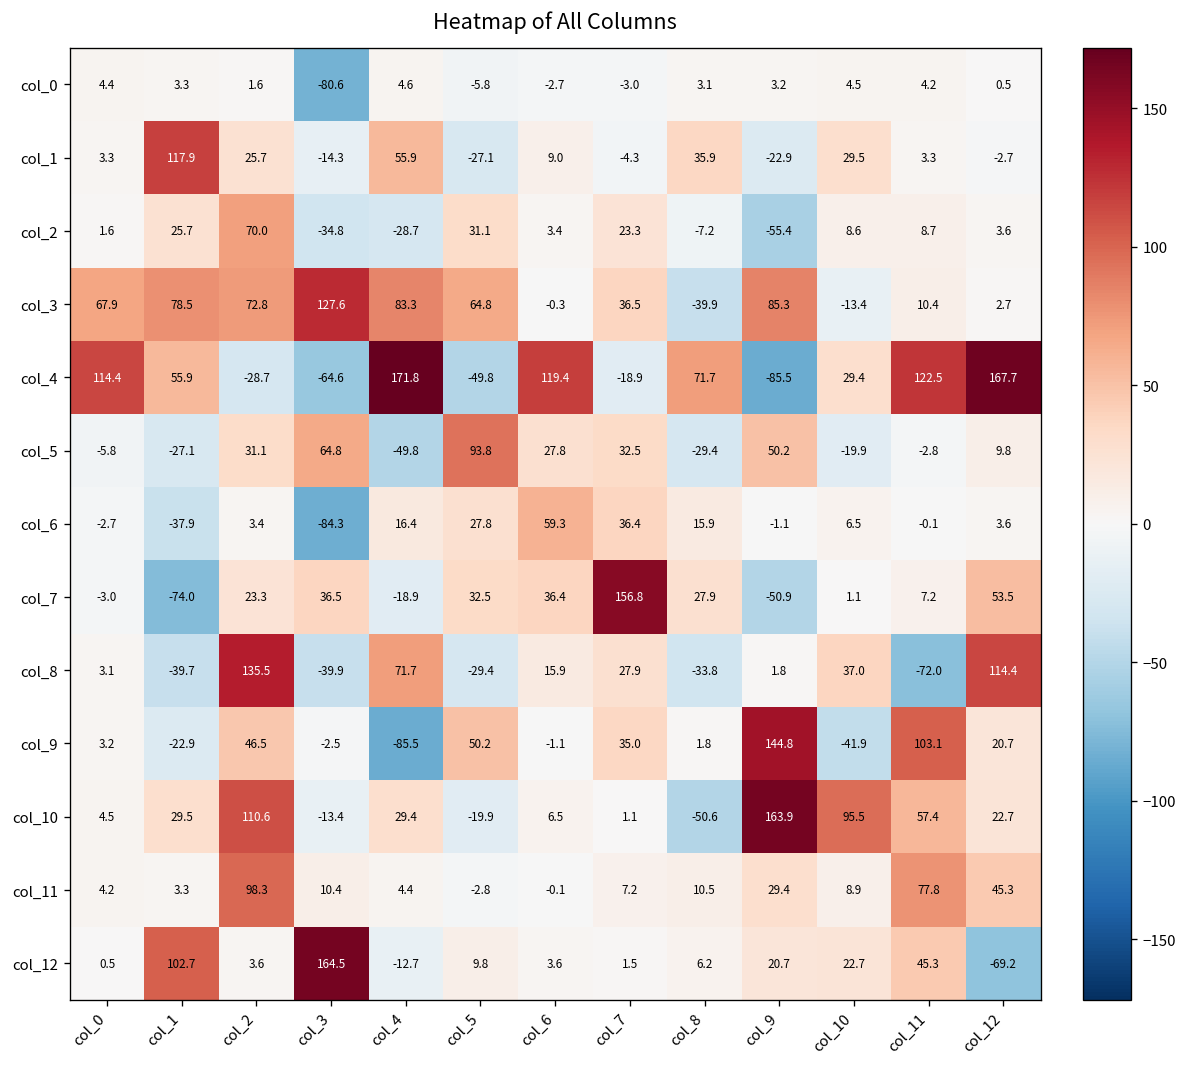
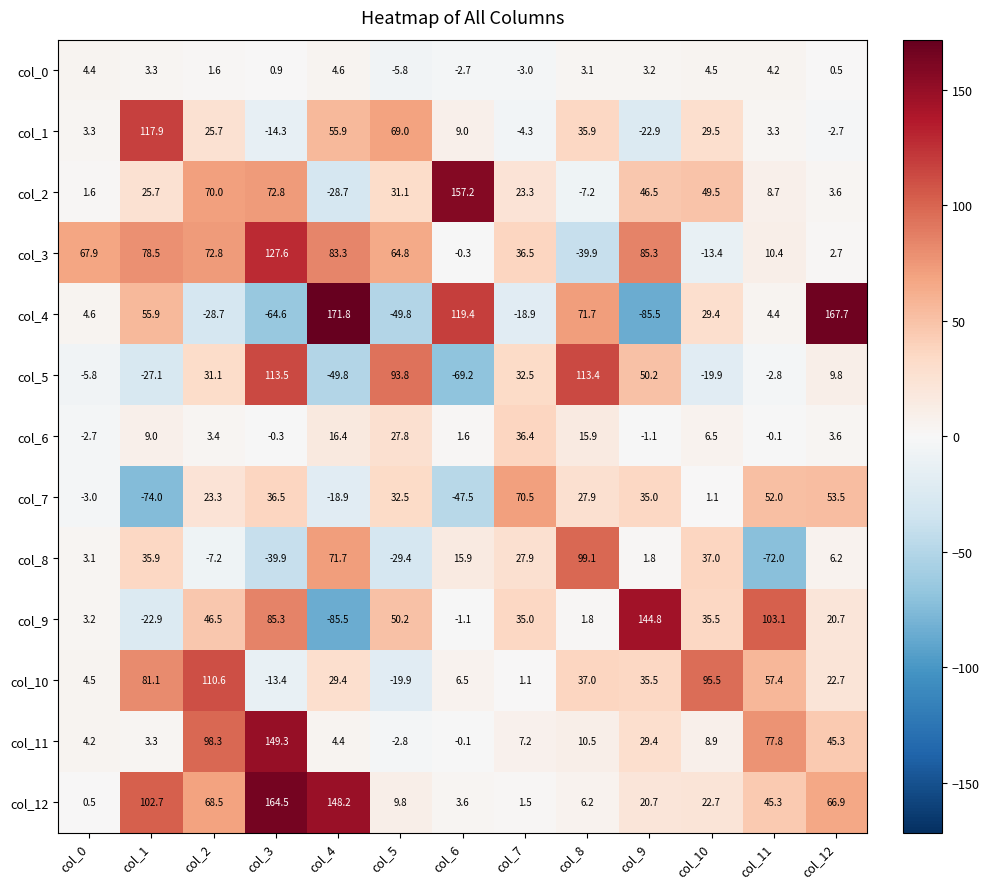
  {
    "col_0": {
      "col_0": 4.4,
      "col_1": 3.3,
      "col_2": 1.6,
-     "col_3": -80.6,
+     "col_3": 0.9,
      "col_4": 4.6,
      "col_5": -5.8,
      "col_6": -2.7,
      "col_7": -3.0,
      "col_8": 3.1,
      "col_9": 3.2,
      "col_10": 4.5,
      "col_11": 4.2,
      "col_12": 0.5
    },
    "col_1": {
      "col_0": 3.3,
      "col_1": 117.9,
      "col_2": 25.7,
      "col_3": -14.3,
      "col_4": 55.9,
-     "col_5": -27.1,
+     "col_5": 69.0,
      "col_6": 9.0,
      "col_7": -4.3,
      "col_8": 35.9,
      "col_9": -22.9,
      "col_10": 29.5,
      "col_11": 3.3,
      "col_12": -2.7
    },
    "col_2": {
      "col_0": 1.6,
      "col_1": 25.7,
      "col_2": 70.0,
-     "col_3": -34.8,
+     "col_3": 72.8,
      "col_4": -28.7,
      "col_5": 31.1,
-     "col_6": 3.4,
+     "col_6": 157.2,
      "col_7": 23.3,
      "col_8": -7.2,
-     "col_9": -55.4,
-     "col_10": 8.6,
+     "col_9": 46.5,
+     "col_10": 49.5,
      "col_11": 8.7,
      "col_12": 3.6
    },
    "col_3": {
      "col_0": 67.9,
      "col_1": 78.5,
      "col_2": 72.8,
      "col_3": 127.6,
      "col_4": 83.3,
      "col_5": 64.8,
      "col_6": -0.3,
      "col_7": 36.5,
      "col_8": -39.9,
      "col_9": 85.3,
      "col_10": -13.4,
      "col_11": 10.4,
      "col_12": 2.7
    },
    "col_4": {
-     "col_0": 114.4,
+     "col_0": 4.6,
      "col_1": 55.9,
      "col_2": -28.7,
      "col_3": -64.6,
      "col_4": 171.8,
      "col_5": -49.8,
      "col_6": 119.4,
      "col_7": -18.9,
      "col_8": 71.7,
      "col_9": -85.5,
      "col_10": 29.4,
-     "col_11": 122.5,
+     "col_11": 4.4,
      "col_12": 167.7
    },
    "col_5": {
      "col_0": -5.8,
      "col_1": -27.1,
      "col_2": 31.1,
-     "col_3": 64.8,
+     "col_3": 113.5,
      "col_4": -49.8,
      "col_5": 93.8,
-     "col_6": 27.8,
+     "col_6": -69.2,
      "col_7": 32.5,
-     "col_8": -29.4,
+     "col_8": 113.4,
      "col_9": 50.2,
      "col_10": -19.9,
      "col_11": -2.8,
      "col_12": 9.8
    },
    "col_6": {
      "col_0": -2.7,
-     "col_1": -37.9,
+     "col_1": 9.0,
      "col_2": 3.4,
-     "col_3": -84.3,
+     "col_3": -0.3,
      "col_4": 16.4,
      "col_5": 27.8,
-     "col_6": 59.3,
+     "col_6": 1.6,
      "col_7": 36.4,
      "col_8": 15.9,
      "col_9": -1.1,
      "col_10": 6.5,
      "col_11": -0.1,
      "col_12": 3.6
    },
    "col_7": {
      "col_0": -3.0,
      "col_1": -74.0,
      "col_2": 23.3,
      "col_3": 36.5,
      "col_4": -18.9,
      "col_5": 32.5,
-     "col_6": 36.4,
-     "col_7": 156.8,
+     "col_6": -47.5,
+     "col_7": 70.5,
      "col_8": 27.9,
-     "col_9": -50.9,
+     "col_9": 35.0,
      "col_10": 1.1,
-     "col_11": 7.2,
+     "col_11": 52.0,
      "col_12": 53.5
    },
    "col_8": {
      "col_0": 3.1,
-     "col_1": -39.7,
-     "col_2": 135.5,
+     "col_1": 35.9,
+     "col_2": -7.2,
      "col_3": -39.9,
      "col_4": 71.7,
      "col_5": -29.4,
      "col_6": 15.9,
      "col_7": 27.9,
-     "col_8": -33.8,
+     "col_8": 99.1,
      "col_9": 1.8,
      "col_10": 37.0,
      "col_11": -72.0,
-     "col_12": 114.4
+     "col_12": 6.2
    },
    "col_9": {
      "col_0": 3.2,
      "col_1": -22.9,
      "col_2": 46.5,
-     "col_3": -2.5,
+     "col_3": 85.3,
      "col_4": -85.5,
      "col_5": 50.2,
      "col_6": -1.1,
      "col_7": 35.0,
      "col_8": 1.8,
      "col_9": 144.8,
-     "col_10": -41.9,
+     "col_10": 35.5,
      "col_11": 103.1,
      "col_12": 20.7
    },
    "col_10": {
      "col_0": 4.5,
-     "col_1": 29.5,
+     "col_1": 81.1,
      "col_2": 110.6,
      "col_3": -13.4,
      "col_4": 29.4,
      "col_5": -19.9,
      "col_6": 6.5,
      "col_7": 1.1,
-     "col_8": -50.6,
-     "col_9": 163.9,
+     "col_8": 37.0,
+     "col_9": 35.5,
      "col_10": 95.5,
      "col_11": 57.4,
      "col_12": 22.7
    },
    "col_11": {
      "col_0": 4.2,
      "col_1": 3.3,
      "col_2": 98.3,
-     "col_3": 10.4,
+     "col_3": 149.3,
      "col_4": 4.4,
      "col_5": -2.8,
      "col_6": -0.1,
      "col_7": 7.2,
      "col_8": 10.5,
      "col_9": 29.4,
      "col_10": 8.9,
      "col_11": 77.8,
      "col_12": 45.3
    },
    "col_12": {
      "col_0": 0.5,
      "col_1": 102.7,
-     "col_2": 3.6,
+     "col_2": 68.5,
      "col_3": 164.5,
-     "col_4": -12.7,
+     "col_4": 148.2,
      "col_5": 9.8,
      "col_6": 3.6,
      "col_7": 1.5,
      "col_8": 6.2,
      "col_9": 20.7,
      "col_10": 22.7,
      "col_11": 45.3,
-     "col_12": -69.2
+     "col_12": 66.9
    }
  }
